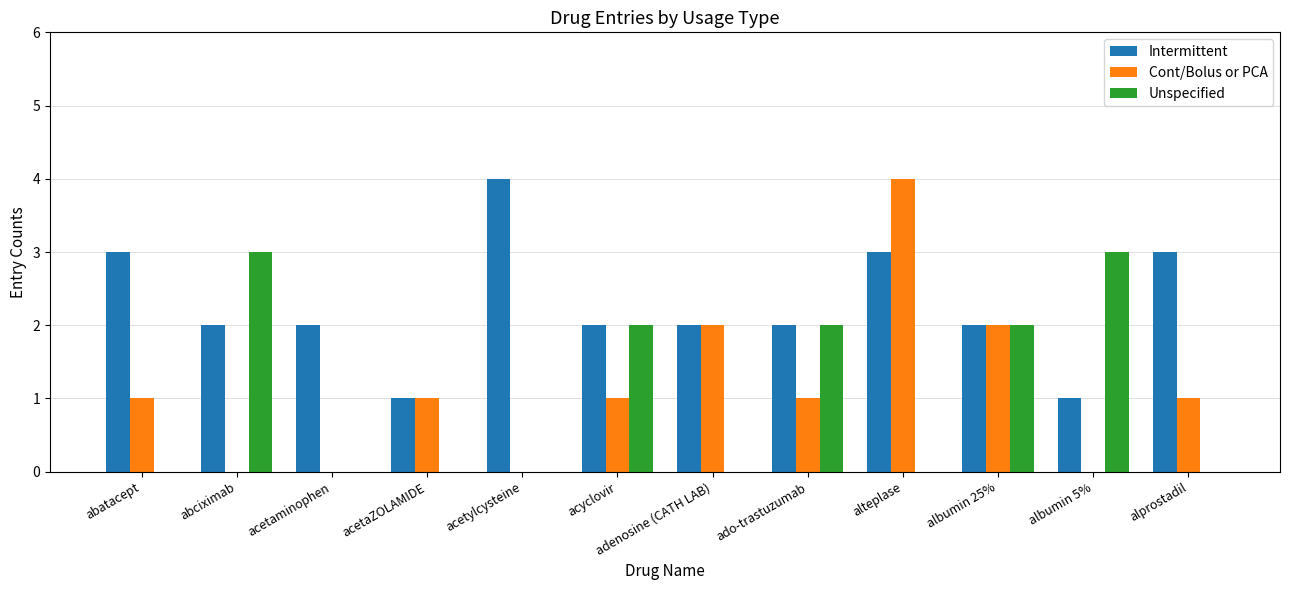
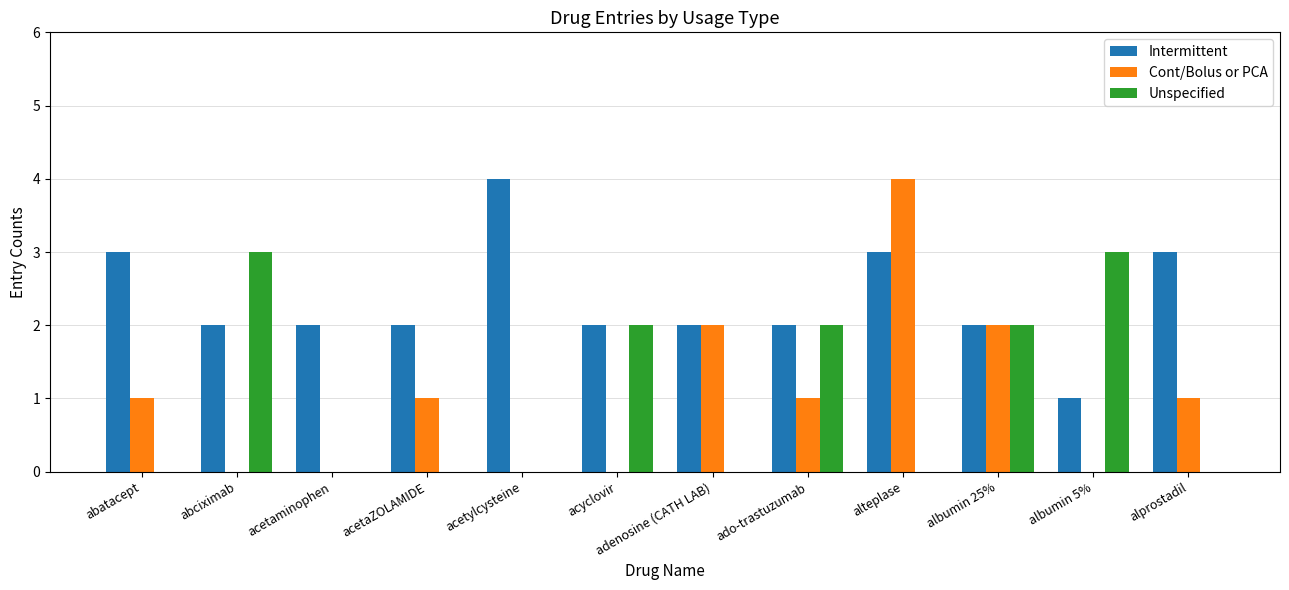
  {
    "Intermittent": {
      "abatacept": 3,
      "abciximab": 2,
      "acetaminophen": 2,
-     "acetaZOLAMIDE": 1,
+     "acetaZOLAMIDE": 2,
      "acetylcysteine": 4,
      "acyclovir": 2,
      "adenosine (CATH LAB)": 2,
      "ado-trastuzumab": 2,
      "alteplase": 3,
      "albumin 25%": 2,
      "albumin 5%": 1,
      "alprostadil": 3
    },
    "Cont/Bolus or PCA": {
      "abatacept": 1,
      "abciximab": 0,
      "acetaminophen": 0,
      "acetaZOLAMIDE": 1,
      "acetylcysteine": 0,
-     "acyclovir": 1,
+     "acyclovir": 0,
      "adenosine (CATH LAB)": 2,
      "ado-trastuzumab": 1,
      "alteplase": 4,
      "albumin 25%": 2,
      "albumin 5%": 0,
      "alprostadil": 1
    },
    "Unspecified": {
      "abatacept": 0,
      "abciximab": 3,
      "acetaminophen": 0,
      "acetaZOLAMIDE": 0,
      "acetylcysteine": 0,
      "acyclovir": 2,
      "adenosine (CATH LAB)": 0,
      "ado-trastuzumab": 2,
      "alteplase": 0,
      "albumin 25%": 2,
      "albumin 5%": 3,
      "alprostadil": 0
    }
  }
